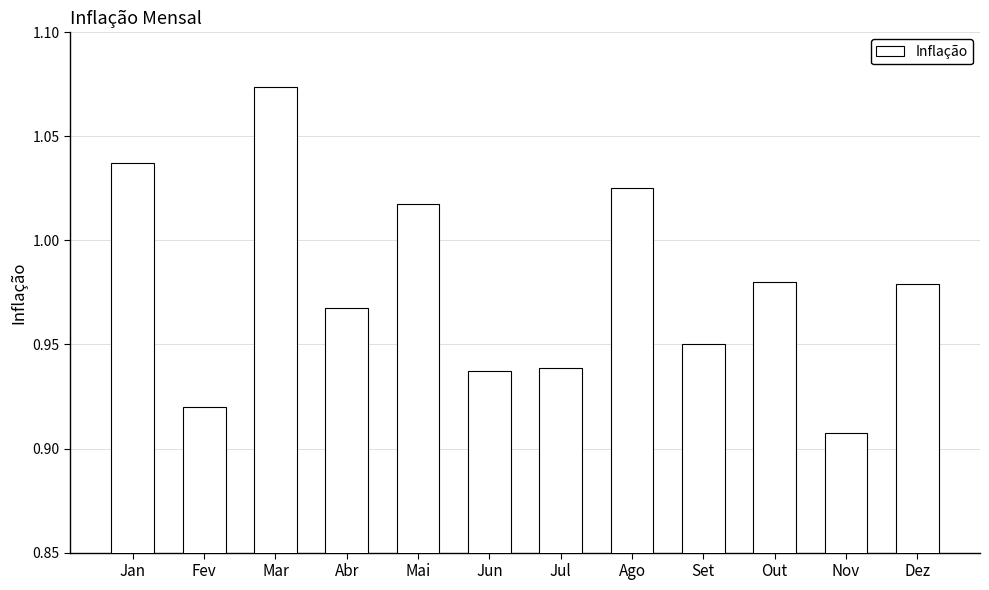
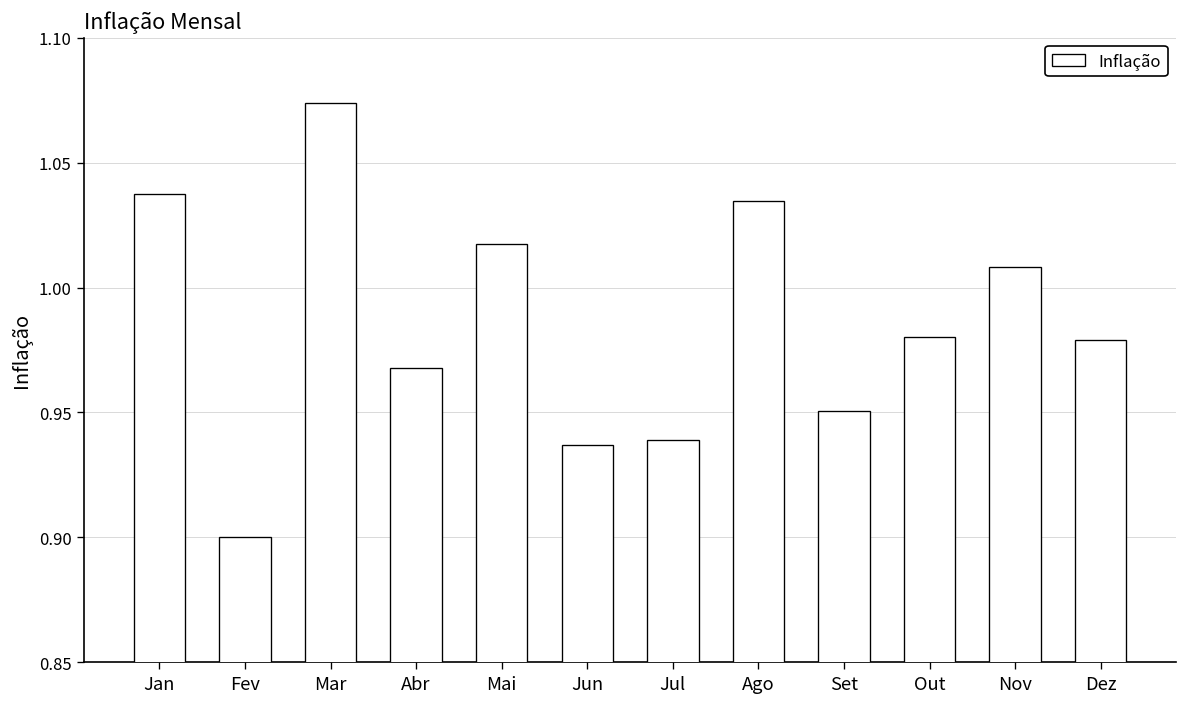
  {
    "Jan": 1.037,
-   "Fev": 0.92,
+   "Fev": 0.90,
    "Mar": 1.074,
    "Abr": 0.968,
    "Mai": 1.017,
    "Jun": 0.937,
    "Jul": 0.939,
-   "Ago": 1.025,
+   "Ago": 1.035,
    "Set": 0.950,
    "Out": 0.980,
-   "Nov": 0.907,
+   "Nov": 1.008,
    "Dez": 0.979
  }
